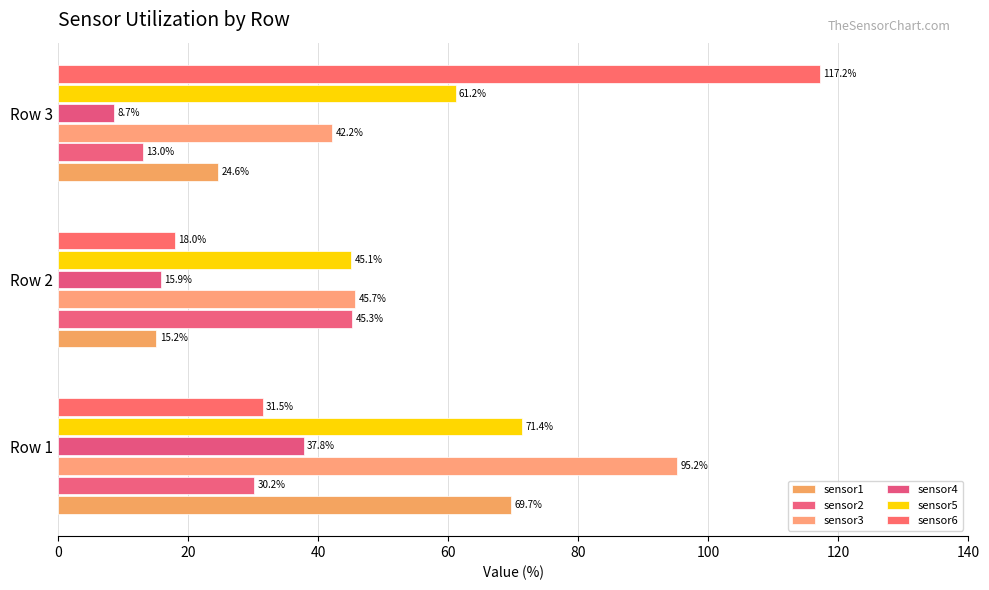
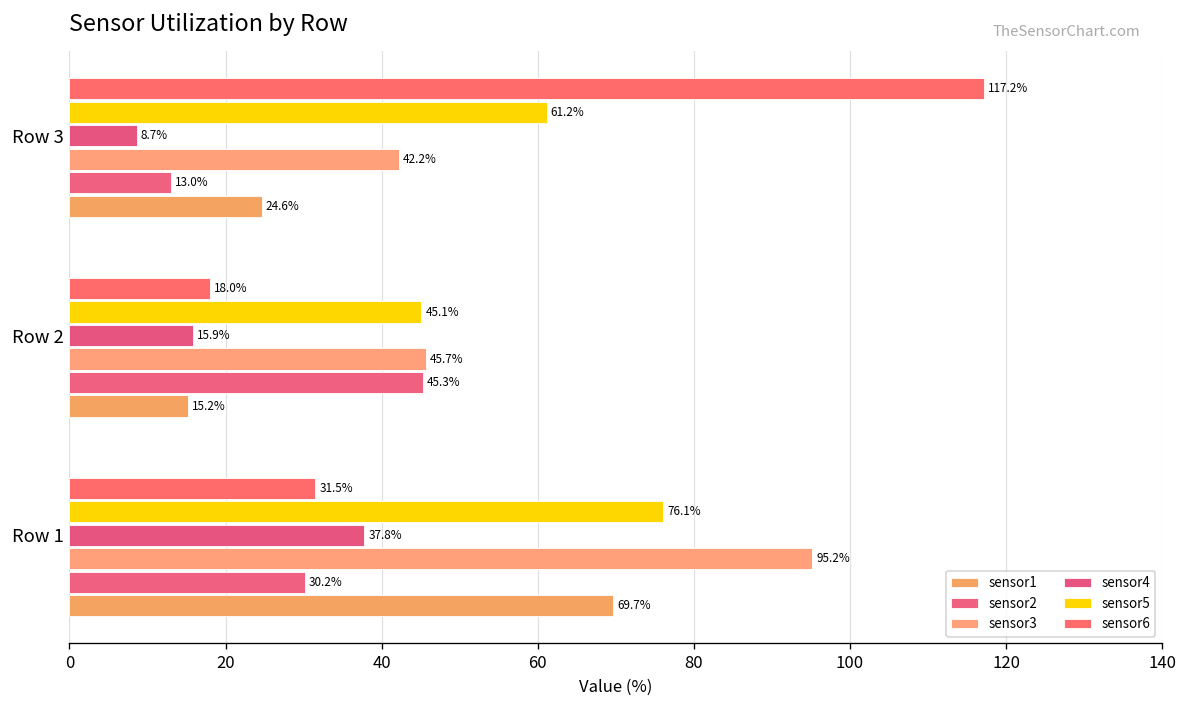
  {
    "sensor5": {
      "Row 3": "61.2%",
      "Row 2": "45.1%",
-     "Row 1": "71.4%"
+     "Row 1": "76.1%"
    }
  }
